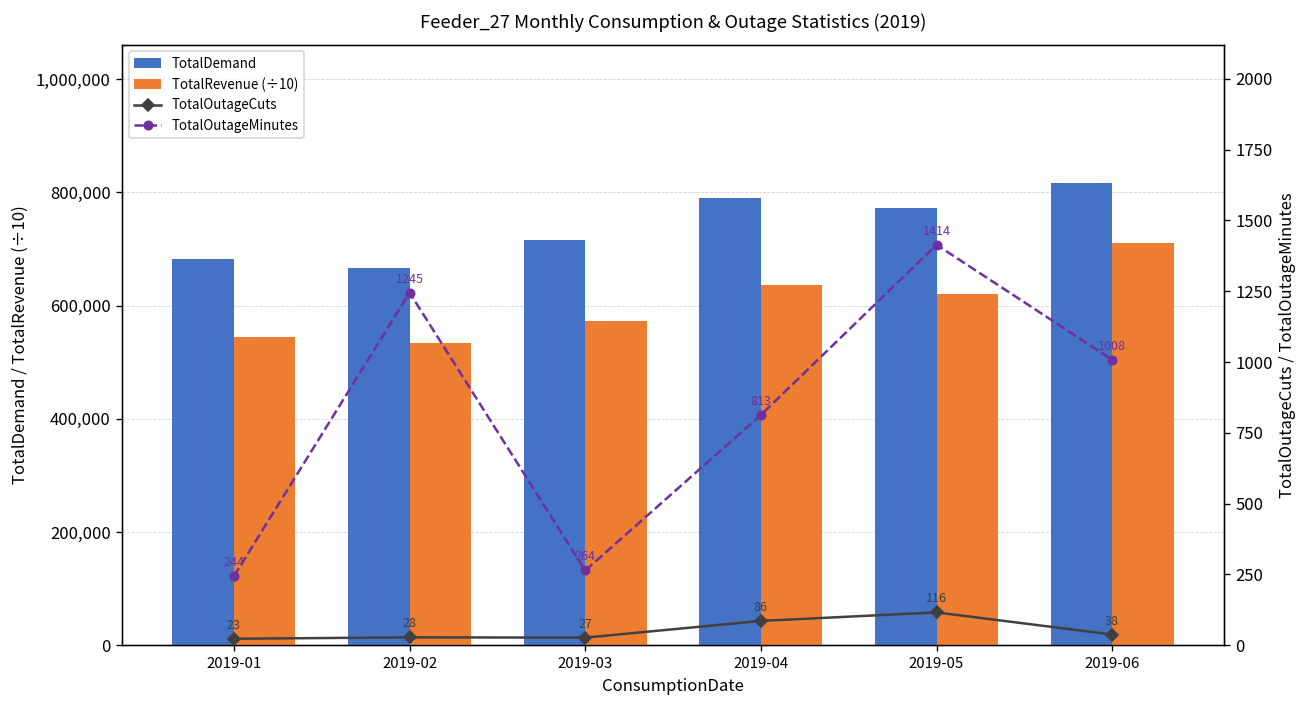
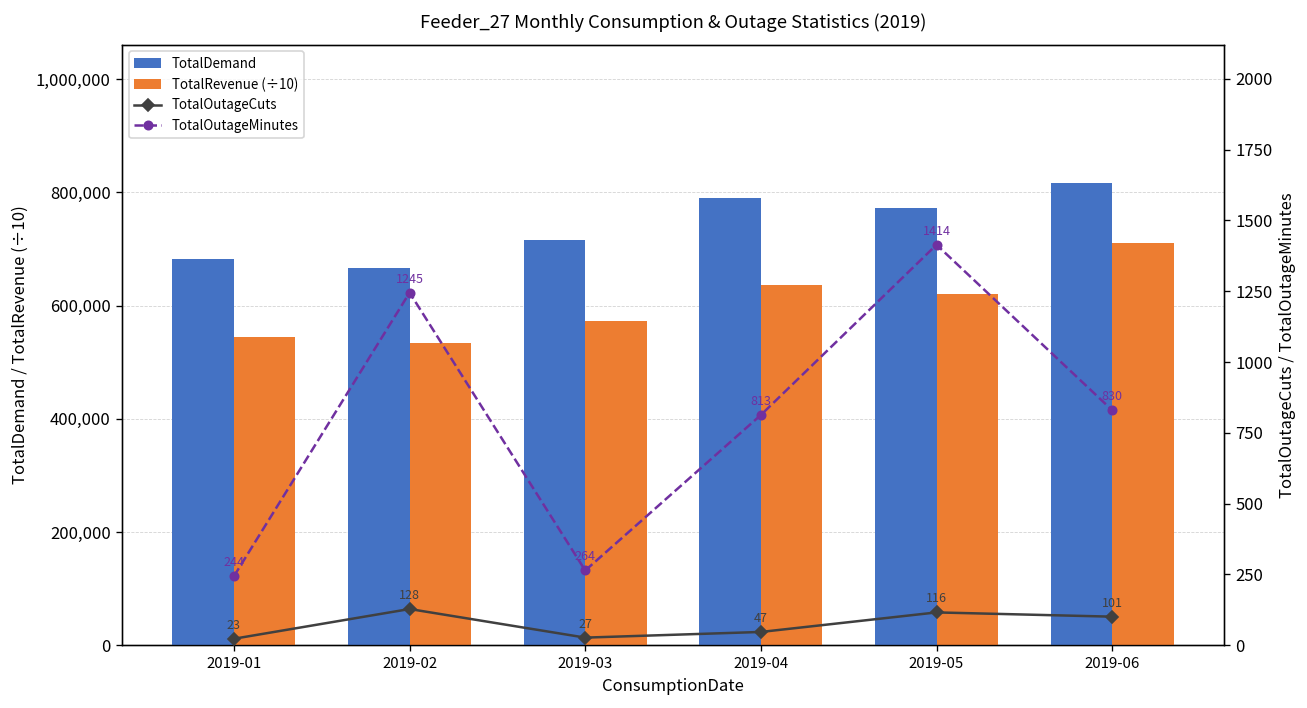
  {
    "TotalOutageCuts": {
      "2019-01": 23,
-     "2019-02": 28,
+     "2019-02": 128,
      "2019-03": 27,
-     "2019-04": 86,
+     "2019-04": 47,
      "2019-05": 116,
-     "2019-06": 38
+     "2019-06": 101
    },
    "TotalOutageMinutes": {
      "2019-01": 244,
      "2019-02": 1245,
      "2019-03": 264,
      "2019-04": 813,
      "2019-05": 1414,
-     "2019-06": 1008
+     "2019-06": 830
    }
  }
